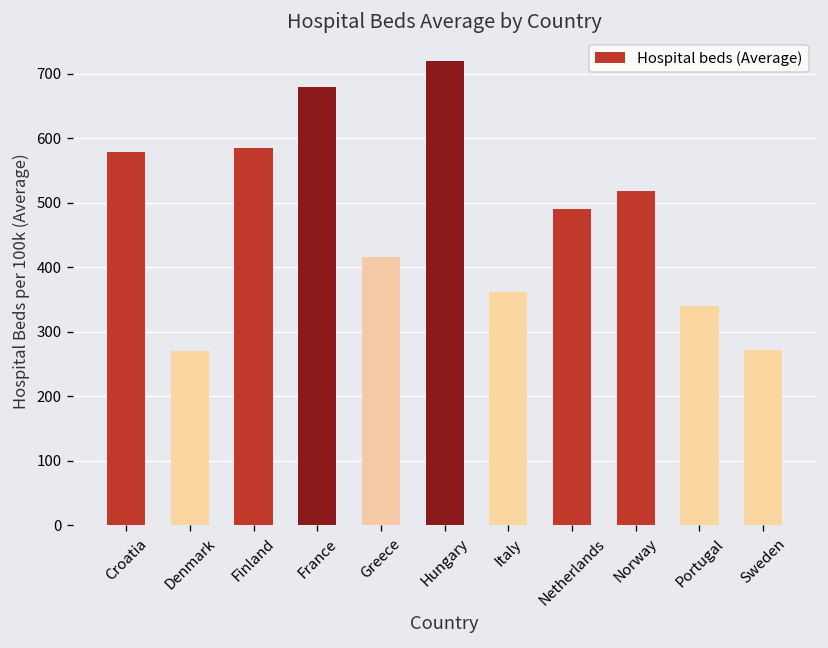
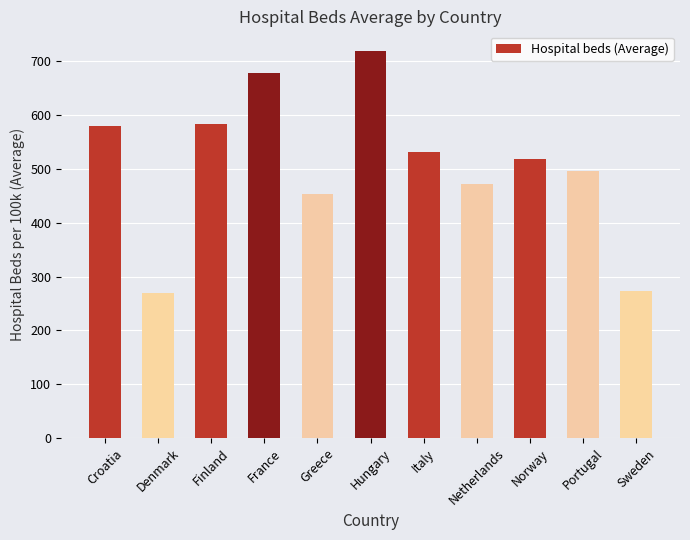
  {
    "Croatia": 580,
    "Denmark": 270,
    "Finland": 580,
    "France": 680,
-   "Greece": 420,
+   "Greece": 450,
    "Hungary": 720,
-   "Italy": 360,
-   "Netherlands": 490,
+   "Italy": 530,
+   "Netherlands": 470,
    "Norway": 520,
-   "Portugal": 340,
+   "Portugal": 500,
    "Sweden": 270
  }
